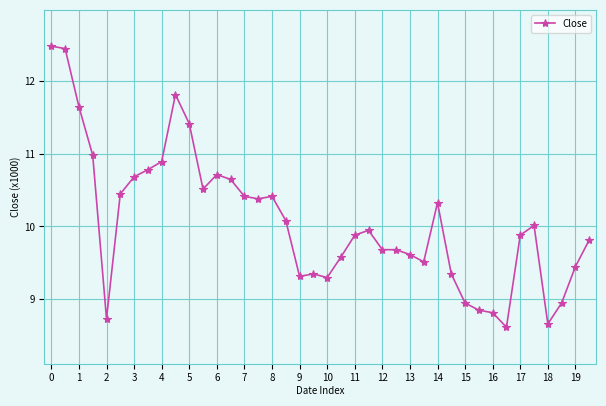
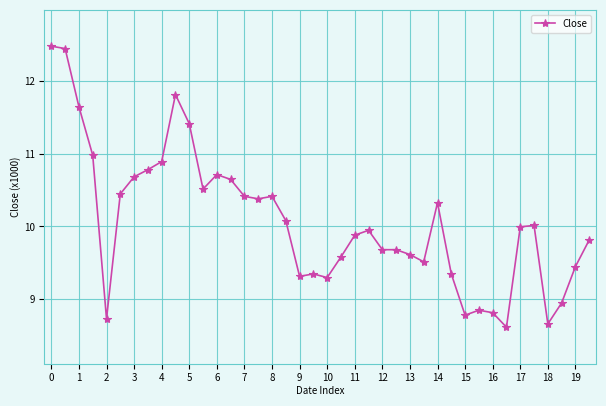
  {
    "0": 12.5,
    "1": 11.7,
    "2": 8.7,
    "3": 10.7,
    "4": 10.9,
    "5": 11.4,
    "6": 10.7,
    "7": 10.4,
    "8": 10.4,
    "9": 9.3,
    "10": 9.3,
    "11": 9.9,
    "12": 9.7,
    "13": 9.6,
    "14": 10.3,
-   "15": 8.9,
+   "15": 8.8,
    "16": 8.8,
-   "17": 9.9,
+   "17": 10.0,
    "18": 8.7,
    "19": 9.4
  }
